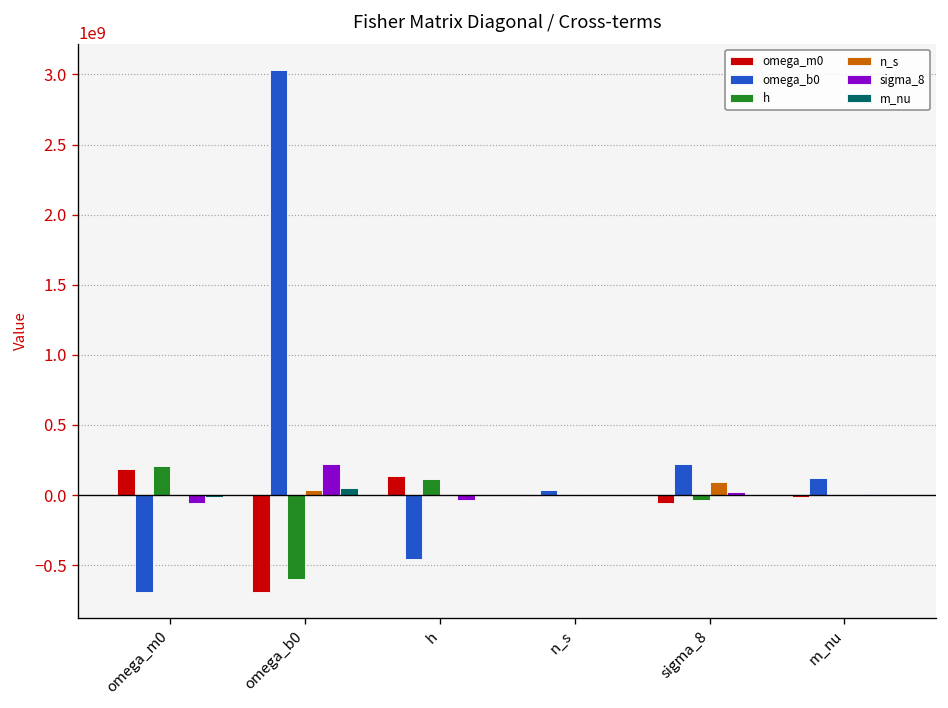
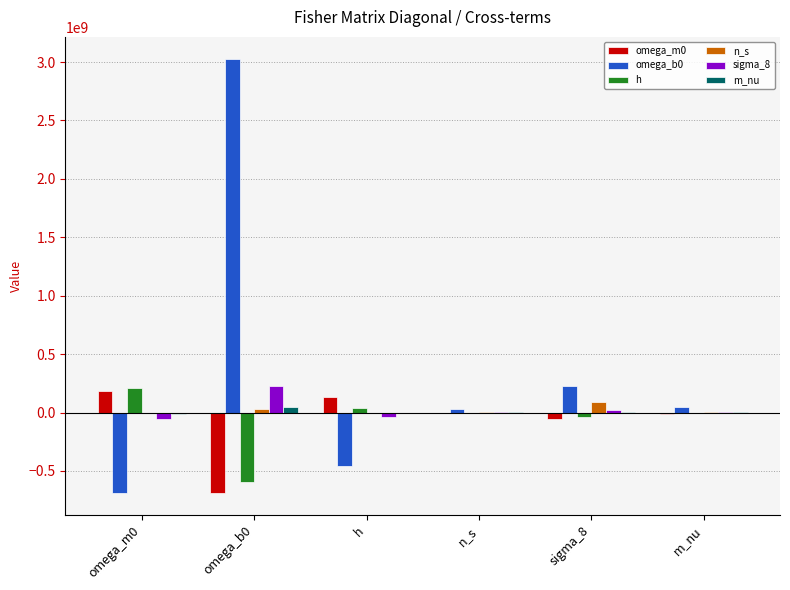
  {
    "omega_m0": {
      "omega_m0": 180000000,
      "omega_b0": -690000000,
      "h": 140000000,
      "sigma_8": -60000000
    },
    "omega_b0": {
      "omega_m0": -690000000,
      "omega_b0": 3030000000,
      "h": -460000000,
      "n_s": 30000000,
      "sigma_8": 220000000,
-     "m_nu": 120000000
+     "m_nu": 50000000
    },
    "h": {
      "omega_m0": 210000000,
      "omega_b0": -600000000,
-     "h": 110000000,
+     "h": 40000000,
      "sigma_8": -40000000
    },
    "n_s": {
      "omega_b0": 30000000,
      "sigma_8": 90000000
    },
    "sigma_8": {
      "omega_m0": -60000000,
      "omega_b0": 220000000,
      "h": -40000000,
      "sigma_8": 20000000
    },
    "m_nu": {
      "omega_b0": 50000000
    }
  }
